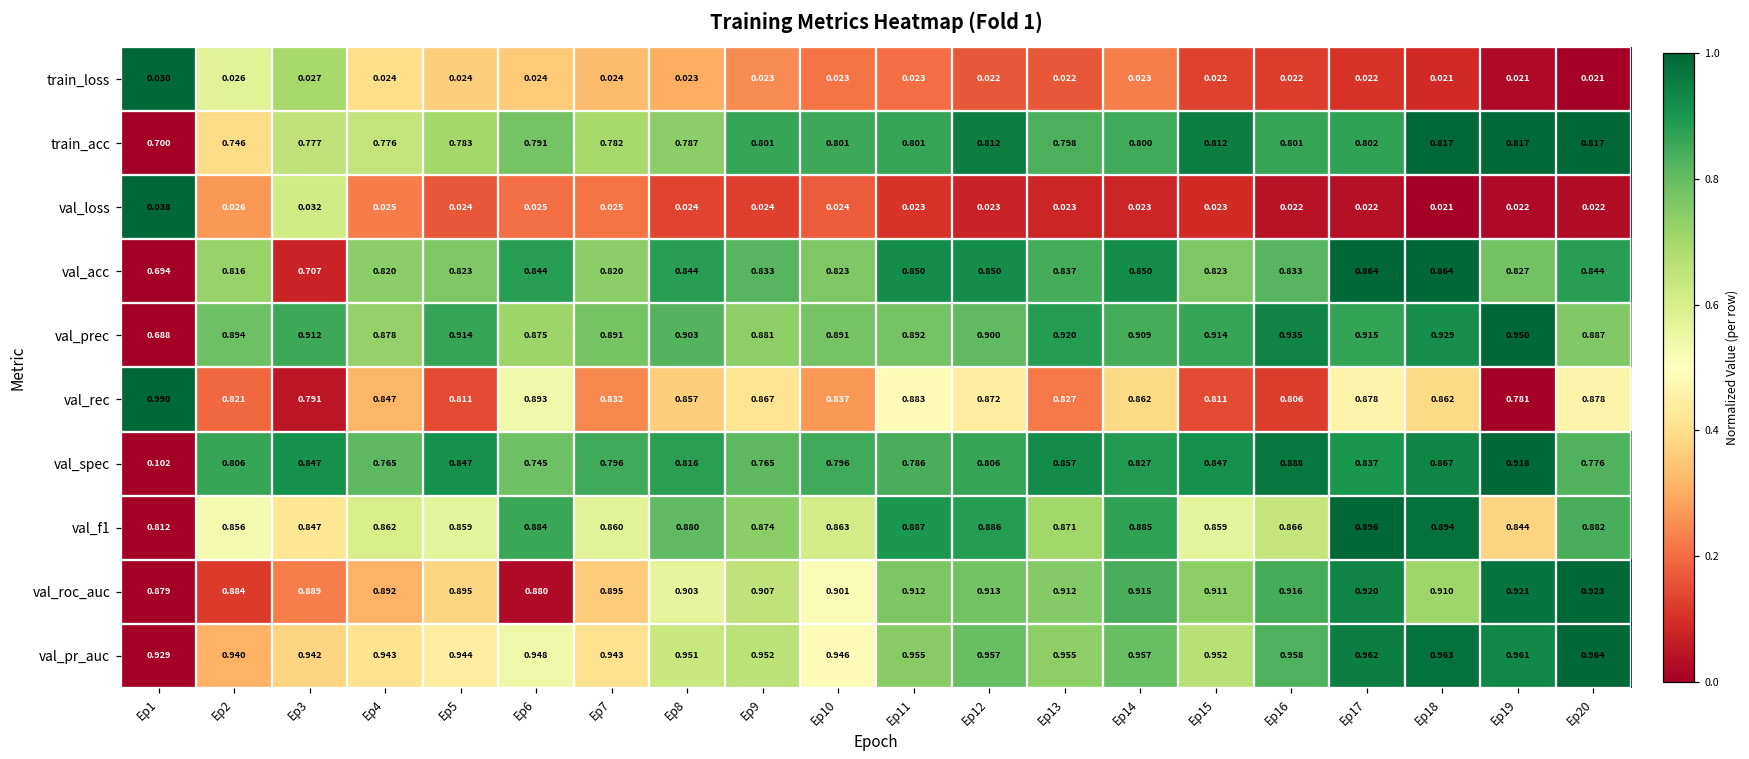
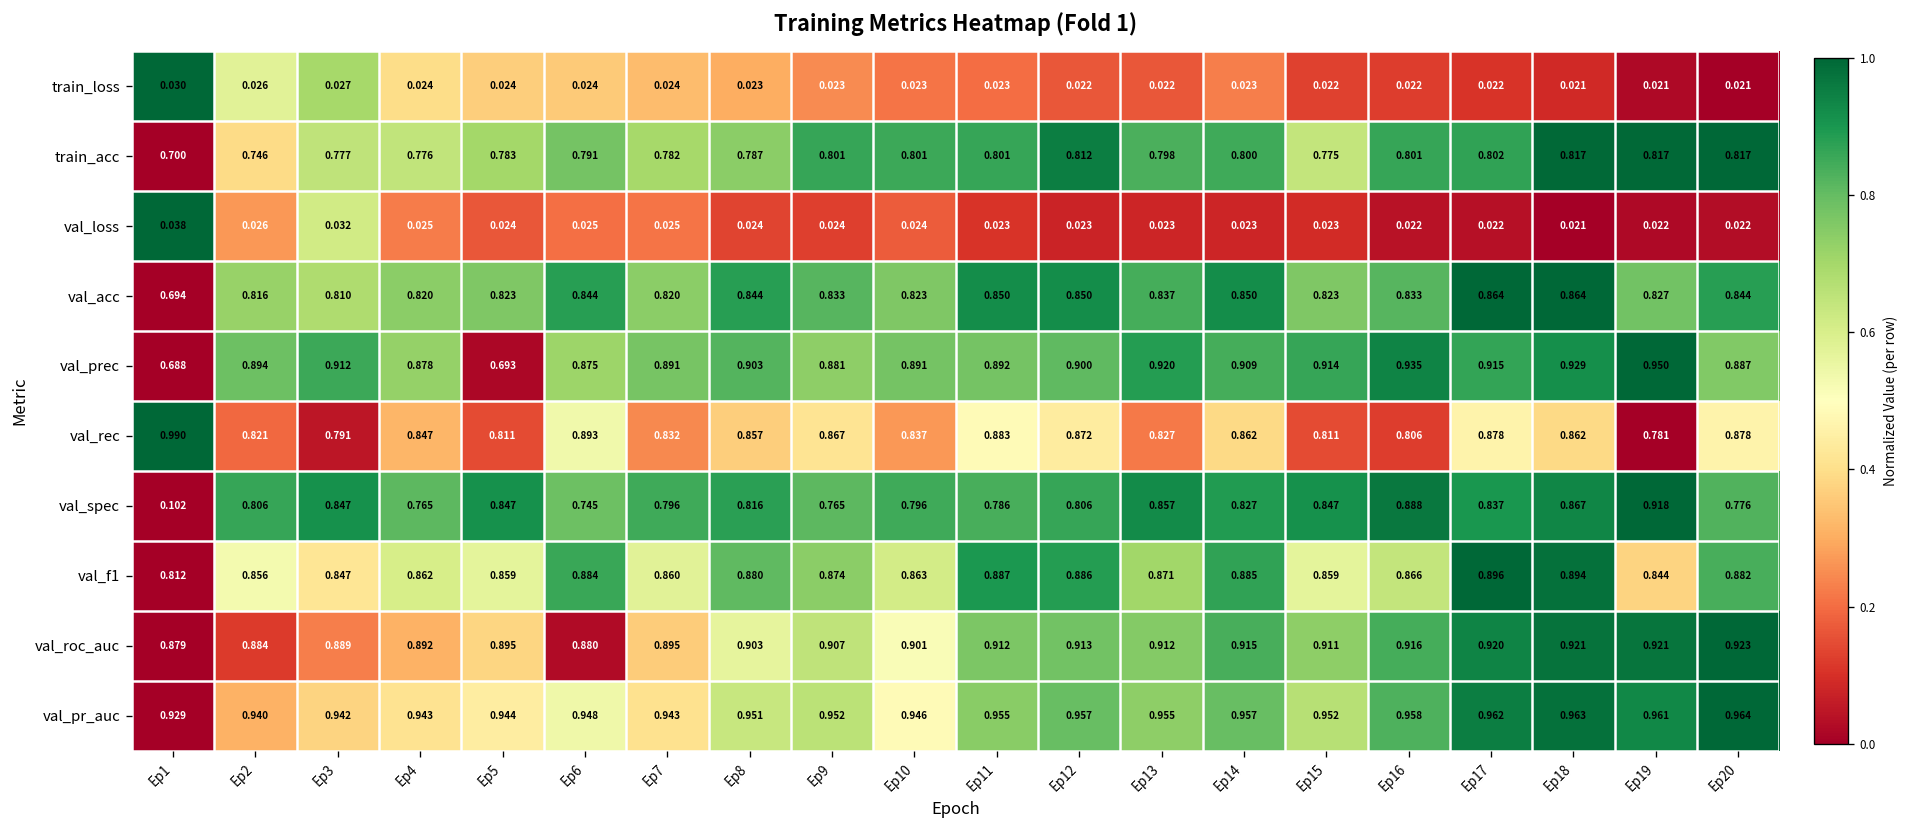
  {
    "train_loss": {
      "Ep1": 0.030,
      "Ep2": 0.026,
      "Ep3": 0.027,
      "Ep4": 0.024,
      "Ep5": 0.024,
      "Ep6": 0.024,
      "Ep7": 0.024,
      "Ep8": 0.023,
      "Ep9": 0.023,
      "Ep10": 0.023,
      "Ep11": 0.023,
      "Ep12": 0.022,
      "Ep13": 0.022,
      "Ep14": 0.023,
      "Ep15": 0.022,
      "Ep16": 0.022,
      "Ep17": 0.022,
      "Ep18": 0.021,
      "Ep19": 0.021,
      "Ep20": 0.021
    },
    "train_acc": {
      "Ep1": 0.700,
      "Ep2": 0.746,
      "Ep3": 0.777,
      "Ep4": 0.776,
      "Ep5": 0.783,
      "Ep6": 0.791,
      "Ep7": 0.782,
      "Ep8": 0.787,
      "Ep9": 0.801,
      "Ep10": 0.801,
      "Ep11": 0.801,
      "Ep12": 0.812,
      "Ep13": 0.798,
      "Ep14": 0.800,
-     "Ep15": 0.812,
+     "Ep15": 0.775,
      "Ep16": 0.801,
      "Ep17": 0.802,
      "Ep18": 0.817,
      "Ep19": 0.817,
      "Ep20": 0.817
    },
    "val_loss": {
      "Ep1": 0.038,
      "Ep2": 0.026,
      "Ep3": 0.032,
      "Ep4": 0.025,
      "Ep5": 0.024,
      "Ep6": 0.025,
      "Ep7": 0.025,
      "Ep8": 0.024,
      "Ep9": 0.024,
      "Ep10": 0.024,
      "Ep11": 0.023,
      "Ep12": 0.023,
      "Ep13": 0.023,
      "Ep14": 0.023,
      "Ep15": 0.023,
      "Ep16": 0.022,
      "Ep17": 0.022,
      "Ep18": 0.021,
      "Ep19": 0.022,
      "Ep20": 0.022
    },
    "val_acc": {
      "Ep1": 0.694,
      "Ep2": 0.816,
-     "Ep3": 0.707,
+     "Ep3": 0.810,
      "Ep4": 0.820,
      "Ep5": 0.823,
      "Ep6": 0.844,
      "Ep7": 0.820,
      "Ep8": 0.844,
      "Ep9": 0.833,
      "Ep10": 0.823,
      "Ep11": 0.850,
      "Ep12": 0.850,
      "Ep13": 0.837,
      "Ep14": 0.850,
      "Ep15": 0.823,
      "Ep16": 0.833,
      "Ep17": 0.864,
      "Ep18": 0.864,
      "Ep19": 0.827,
      "Ep20": 0.844
    },
    "val_prec": {
      "Ep1": 0.688,
      "Ep2": 0.894,
      "Ep3": 0.912,
      "Ep4": 0.878,
-     "Ep5": 0.914,
+     "Ep5": 0.693,
      "Ep6": 0.875,
      "Ep7": 0.891,
      "Ep8": 0.903,
      "Ep9": 0.881,
      "Ep10": 0.891,
      "Ep11": 0.892,
      "Ep12": 0.900,
      "Ep13": 0.920,
      "Ep14": 0.909,
      "Ep15": 0.914,
      "Ep16": 0.935,
      "Ep17": 0.915,
      "Ep18": 0.929,
      "Ep19": 0.950,
      "Ep20": 0.887
    },
    "val_rec": {
      "Ep1": 0.990,
      "Ep2": 0.821,
      "Ep3": 0.791,
      "Ep4": 0.847,
      "Ep5": 0.811,
      "Ep6": 0.893,
      "Ep7": 0.832,
      "Ep8": 0.857,
      "Ep9": 0.867,
      "Ep10": 0.837,
      "Ep11": 0.883,
      "Ep12": 0.872,
      "Ep13": 0.827,
      "Ep14": 0.862,
      "Ep15": 0.811,
      "Ep16": 0.806,
      "Ep17": 0.878,
      "Ep18": 0.862,
      "Ep19": 0.781,
      "Ep20": 0.878
    },
    "val_spec": {
      "Ep1": 0.102,
      "Ep2": 0.806,
      "Ep3": 0.847,
      "Ep4": 0.765,
      "Ep5": 0.847,
      "Ep6": 0.745,
      "Ep7": 0.796,
      "Ep8": 0.816,
      "Ep9": 0.765,
      "Ep10": 0.796,
      "Ep11": 0.786,
      "Ep12": 0.806,
      "Ep13": 0.857,
      "Ep14": 0.827,
      "Ep15": 0.847,
      "Ep16": 0.888,
      "Ep17": 0.837,
      "Ep18": 0.867,
      "Ep19": 0.918,
      "Ep20": 0.776
    },
    "val_f1": {
      "Ep1": 0.812,
      "Ep2": 0.856,
      "Ep3": 0.847,
      "Ep4": 0.862,
      "Ep5": 0.859,
      "Ep6": 0.884,
      "Ep7": 0.860,
      "Ep8": 0.880,
      "Ep9": 0.874,
      "Ep10": 0.863,
      "Ep11": 0.887,
      "Ep12": 0.886,
      "Ep13": 0.871,
      "Ep14": 0.885,
      "Ep15": 0.859,
      "Ep16": 0.866,
      "Ep17": 0.896,
      "Ep18": 0.894,
      "Ep19": 0.844,
      "Ep20": 0.882
    },
    "val_roc_auc": {
      "Ep1": 0.879,
      "Ep2": 0.884,
      "Ep3": 0.889,
      "Ep4": 0.892,
      "Ep5": 0.895,
      "Ep6": 0.880,
      "Ep7": 0.895,
      "Ep8": 0.903,
      "Ep9": 0.907,
      "Ep10": 0.901,
      "Ep11": 0.912,
      "Ep12": 0.913,
      "Ep13": 0.912,
      "Ep14": 0.915,
      "Ep15": 0.911,
      "Ep16": 0.916,
      "Ep17": 0.920,
-     "Ep18": 0.910,
+     "Ep18": 0.921,
      "Ep19": 0.921,
      "Ep20": 0.923
    },
    "val_pr_auc": {
      "Ep1": 0.929,
      "Ep2": 0.940,
      "Ep3": 0.942,
      "Ep4": 0.943,
      "Ep5": 0.944,
      "Ep6": 0.948,
      "Ep7": 0.943,
      "Ep8": 0.951,
      "Ep9": 0.952,
      "Ep10": 0.946,
      "Ep11": 0.955,
      "Ep12": 0.957,
      "Ep13": 0.955,
      "Ep14": 0.957,
      "Ep15": 0.952,
      "Ep16": 0.958,
      "Ep17": 0.962,
      "Ep18": 0.963,
      "Ep19": 0.961,
      "Ep20": 0.964
    }
  }
